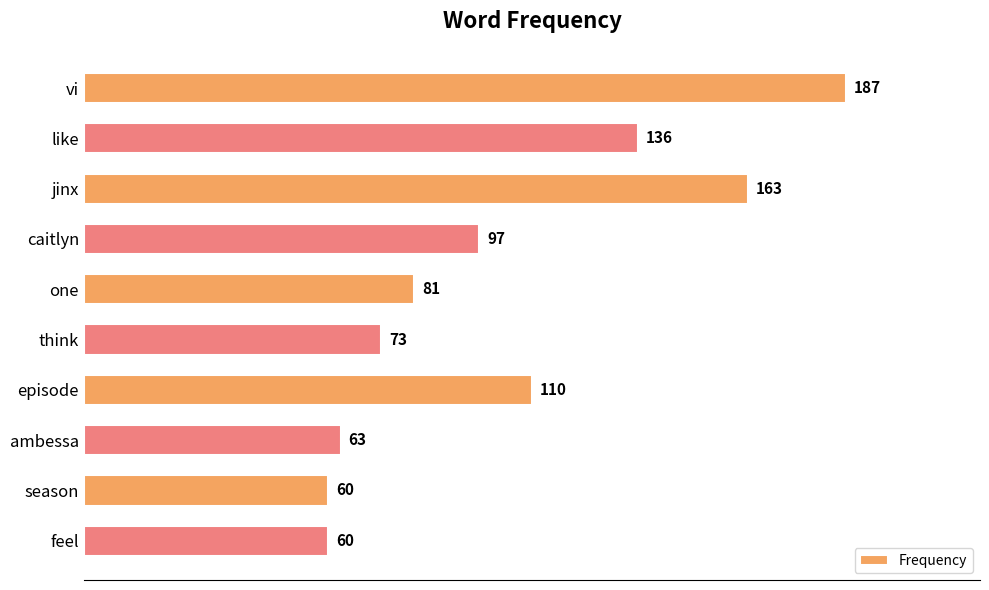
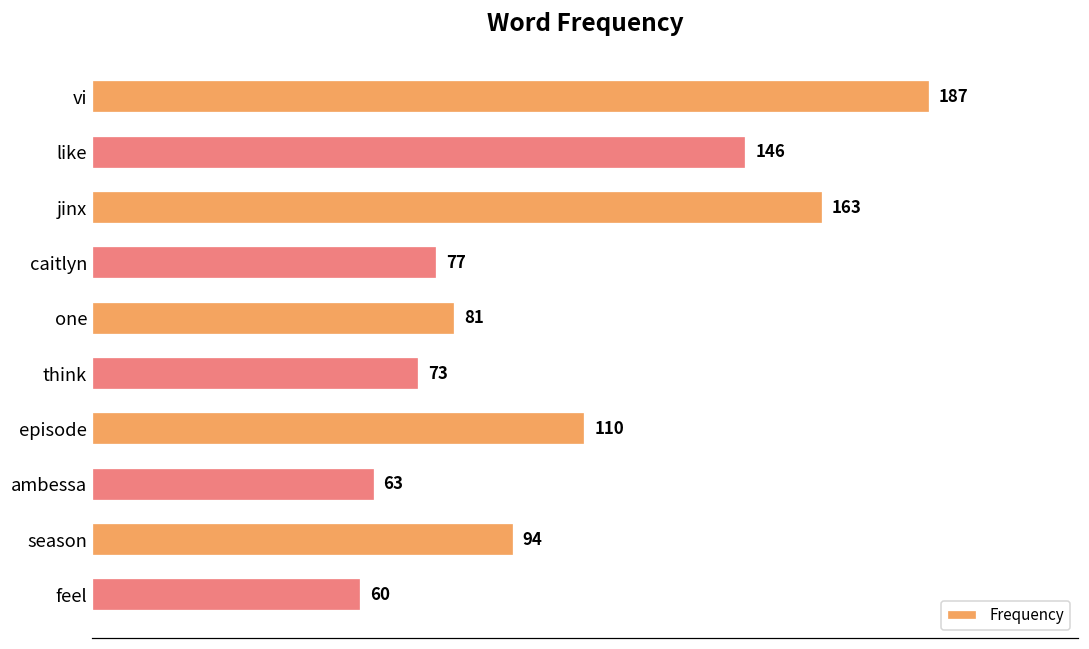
  {
    "vi": 187,
-   "like": 136,
+   "like": 146,
    "jinx": 163,
-   "caitlyn": 97,
+   "caitlyn": 77,
    "one": 81,
    "think": 73,
    "episode": 110,
    "ambessa": 63,
-   "season": 60,
+   "season": 94,
    "feel": 60
  }
